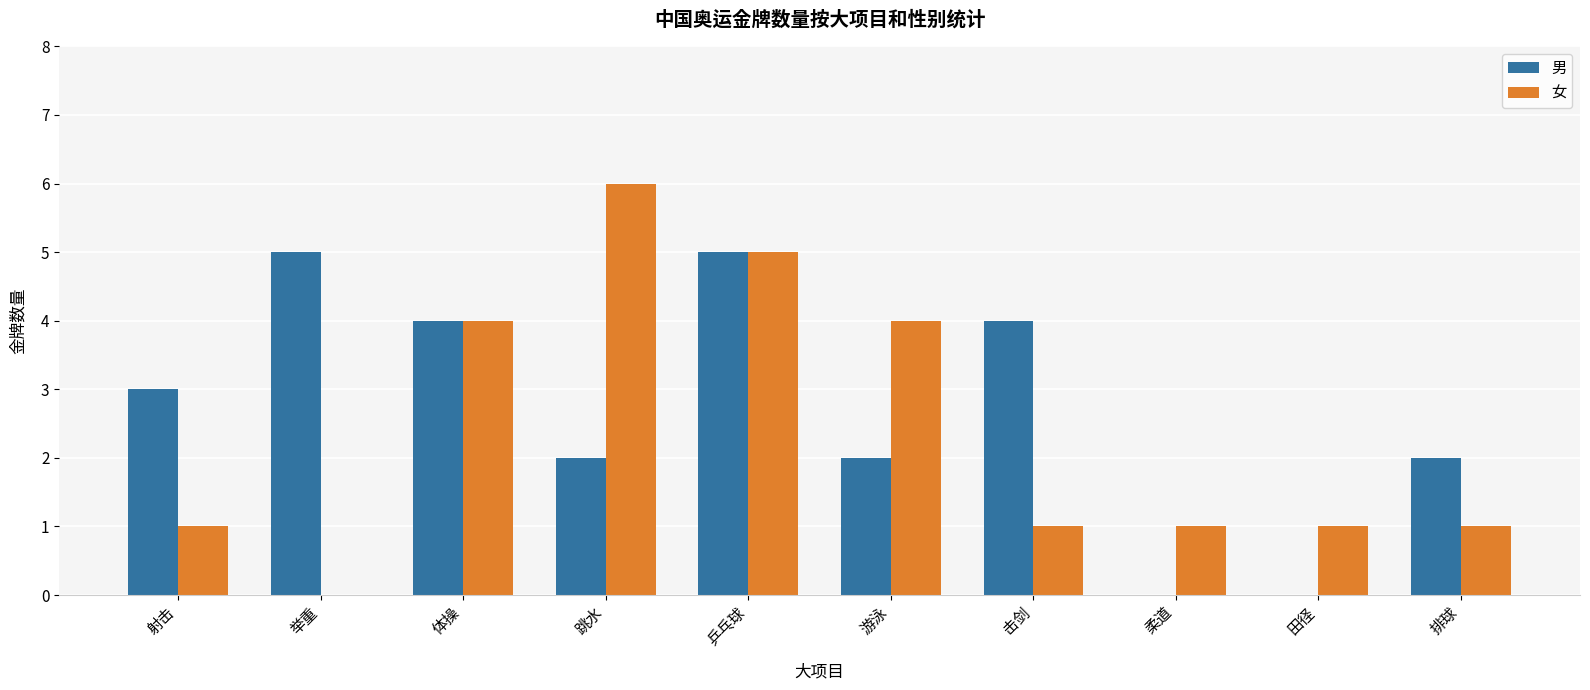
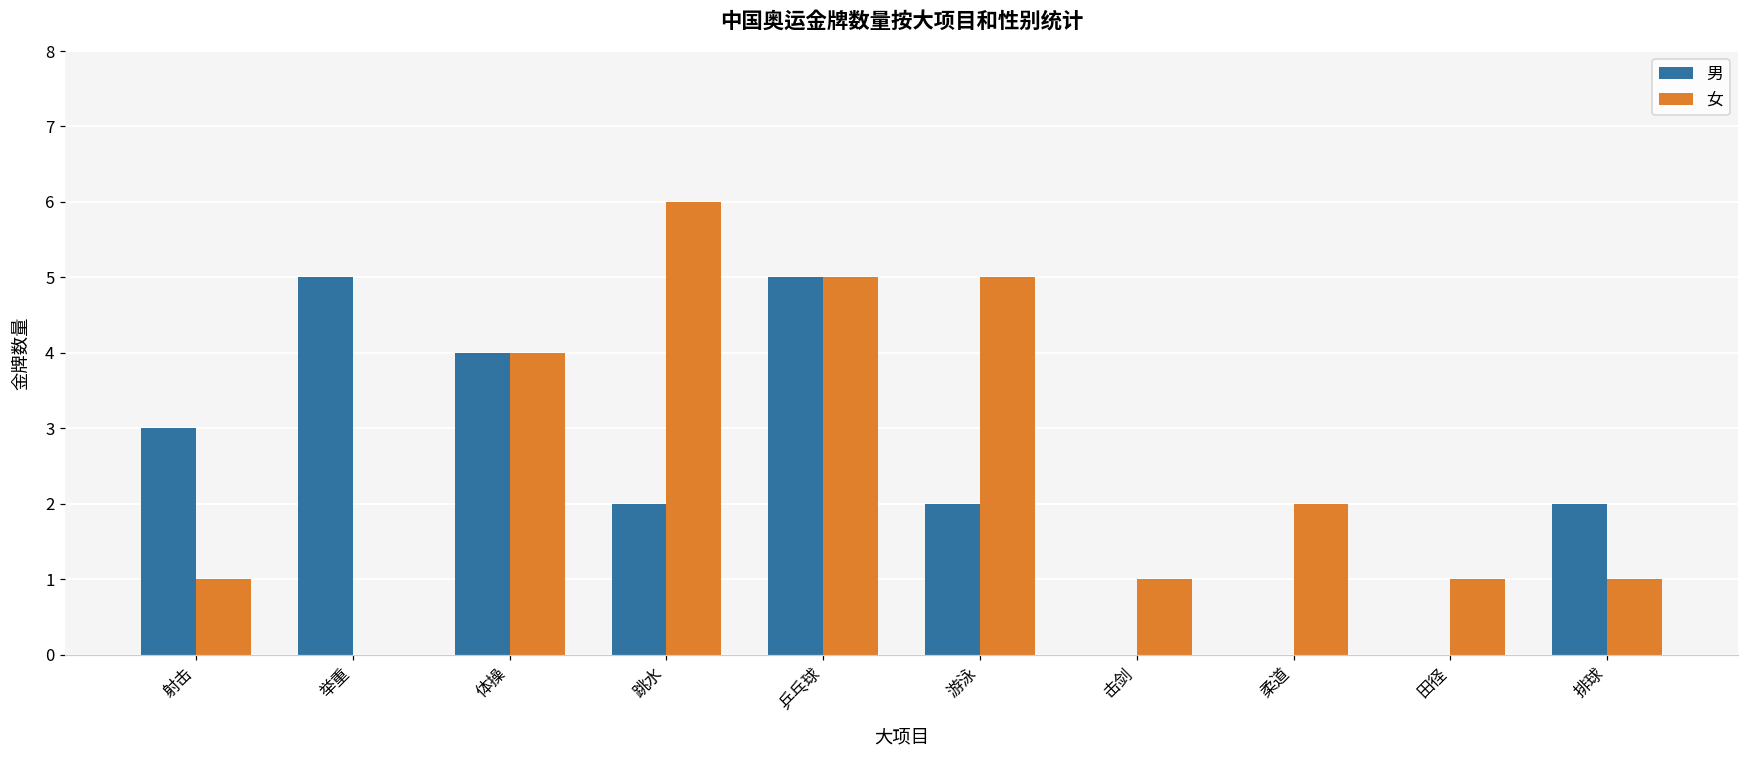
  {
    "男": {
      "射击": 3,
      "举重": 5,
      "体操": 4,
      "跳水": 2,
      "乒乓球": 5,
      "游泳": 2,
-     "击剑": 4,
+     "击剑": 0,
      "柔道": 0,
      "田径": 0,
      "排球": 2
    },
    "女": {
      "射击": 1,
      "举重": 0,
      "体操": 4,
      "跳水": 6,
      "乒乓球": 5,
-     "游泳": 4,
+     "游泳": 5,
      "击剑": 1,
-     "柔道": 1,
+     "柔道": 2,
      "田径": 1,
      "排球": 1
    }
  }
